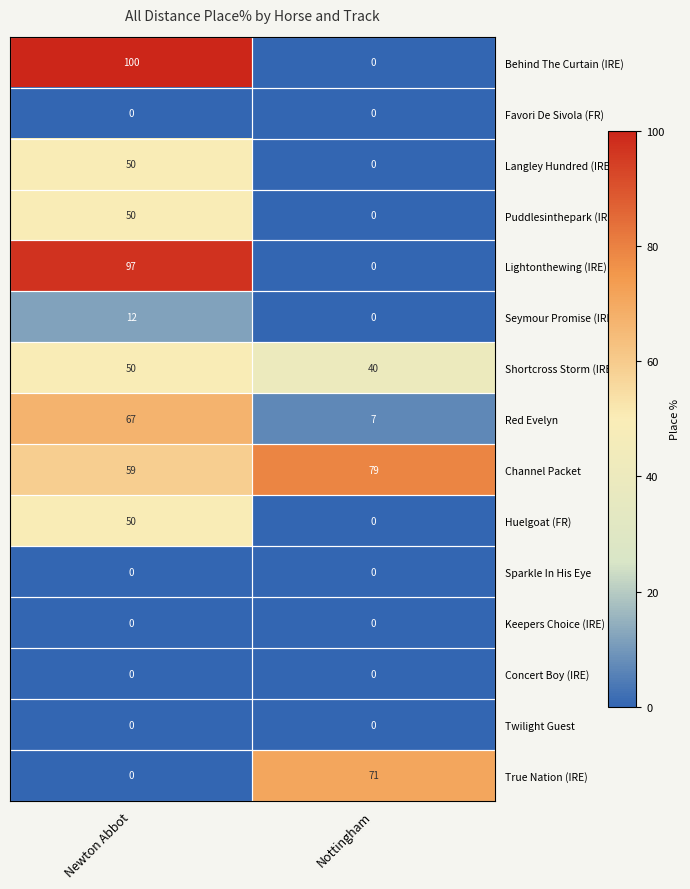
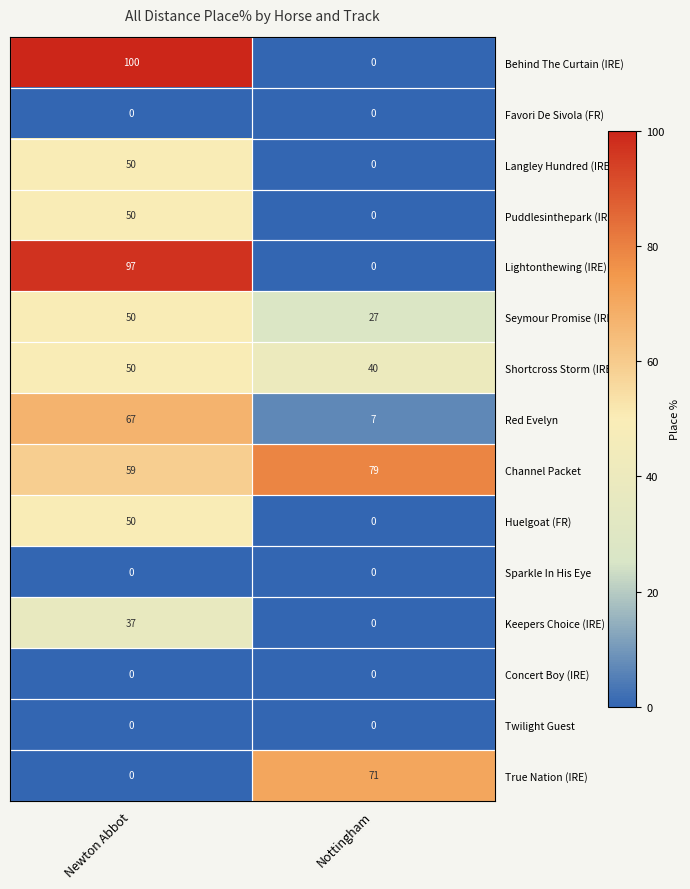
  {
    "Behind The Curtain (IRE)": {
      "Newton Abbot": 100,
      "Nottingham": 0
    },
    "Favori De Sivola (FR)": {
      "Newton Abbot": 0,
      "Nottingham": 0
    },
    "Langley Hundred (IRE)": {
      "Newton Abbot": 50,
      "Nottingham": 0
    },
    "Puddlesinthepark (IRE)": {
      "Newton Abbot": 50,
      "Nottingham": 0
    },
    "Lightonthewing (IRE)": {
      "Newton Abbot": 97,
      "Nottingham": 0
    },
    "Seymour Promise (IRE)": {
-     "Newton Abbot": 12,
-     "Nottingham": 0
+     "Newton Abbot": 50,
+     "Nottingham": 27
    },
    "Shortcross Storm (IRE)": {
      "Newton Abbot": 50,
      "Nottingham": 40
    },
    "Red Evelyn": {
      "Newton Abbot": 67,
      "Nottingham": 7
    },
    "Channel Packet": {
      "Newton Abbot": 59,
      "Nottingham": 79
    },
    "Huelgoat (FR)": {
      "Newton Abbot": 50,
      "Nottingham": 0
    },
    "Sparkle In His Eye": {
      "Newton Abbot": 0,
      "Nottingham": 0
    },
    "Keepers Choice (IRE)": {
-     "Newton Abbot": 0,
+     "Newton Abbot": 37,
      "Nottingham": 0
    },
    "Concert Boy (IRE)": {
      "Newton Abbot": 0,
      "Nottingham": 0
    },
    "Twilight Guest": {
      "Newton Abbot": 0,
      "Nottingham": 0
    },
    "True Nation (IRE)": {
      "Newton Abbot": 0,
      "Nottingham": 71
    }
  }
